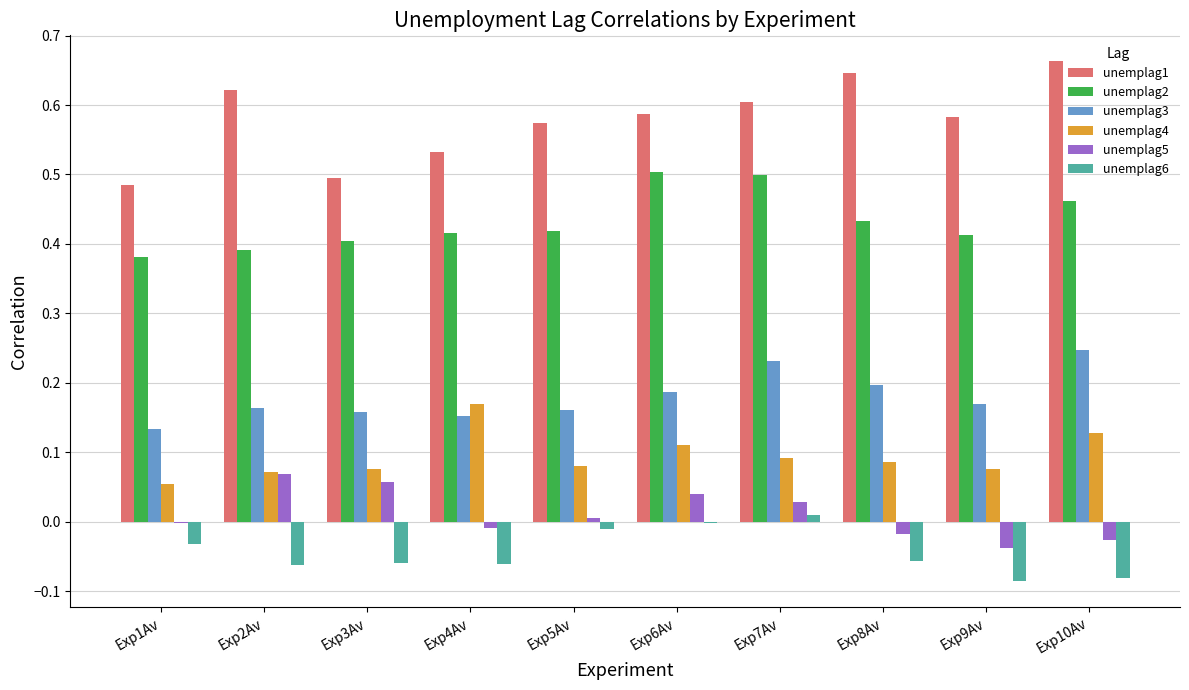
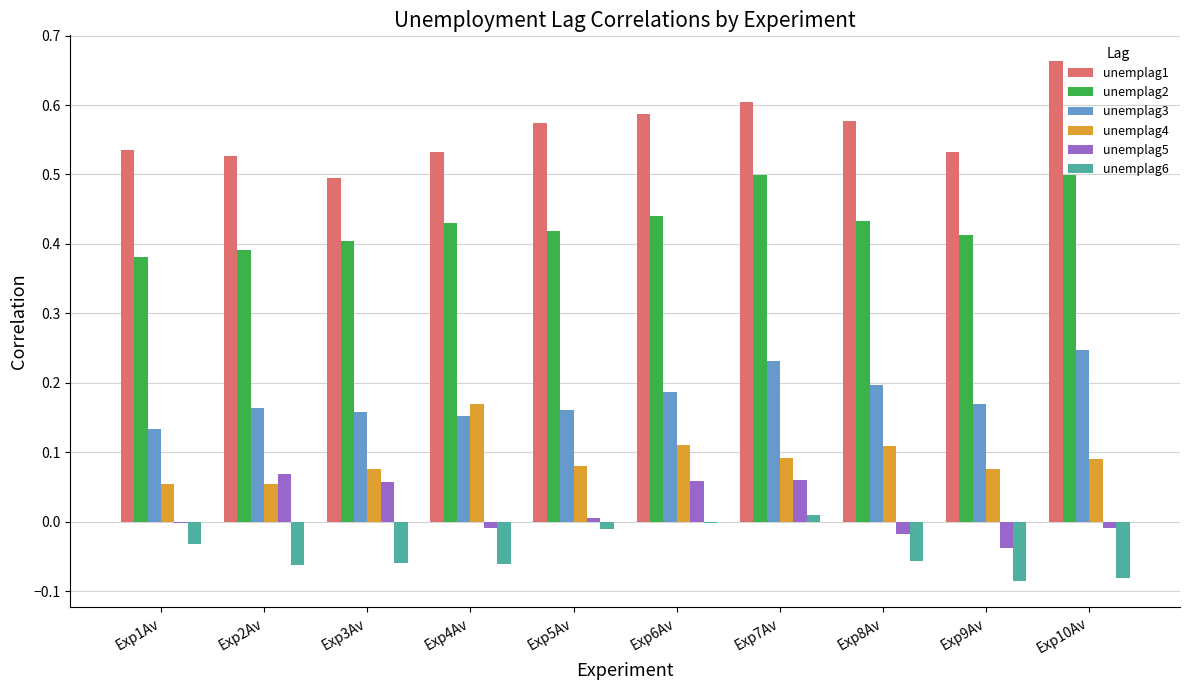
  {
    "unemplag1": {
-     "Exp1Av": 0.48,
-     "Exp2Av": 0.62,
+     "Exp1Av": 0.53,
+     "Exp2Av": 0.53,
      "Exp3Av": 0.49,
      "Exp4Av": 0.53,
      "Exp5Av": 0.57,
      "Exp6Av": 0.59,
      "Exp7Av": 0.60,
-     "Exp8Av": 0.65,
-     "Exp9Av": 0.58,
+     "Exp8Av": 0.58,
+     "Exp9Av": 0.53,
      "Exp10Av": 0.66
    },
    "unemplag2": {
      "Exp1Av": 0.38,
      "Exp2Av": 0.39,
      "Exp3Av": 0.40,
-     "Exp4Av": 0.42,
+     "Exp4Av": 0.43,
      "Exp5Av": 0.42,
-     "Exp6Av": 0.50,
+     "Exp6Av": 0.44,
      "Exp7Av": 0.50,
      "Exp8Av": 0.43,
      "Exp9Av": 0.41,
-     "Exp10Av": 0.46
+     "Exp10Av": 0.50
    },
    "unemplag4": {
      "Exp1Av": 0.05,
-     "Exp2Av": 0.07,
+     "Exp2Av": 0.05,
      "Exp3Av": 0.08,
      "Exp4Av": 0.17,
      "Exp5Av": 0.08,
      "Exp6Av": 0.11,
      "Exp7Av": 0.09,
-     "Exp8Av": 0.09,
+     "Exp8Av": 0.11,
      "Exp9Av": 0.08,
-     "Exp10Av": 0.13
+     "Exp10Av": 0.09
    },
    "unemplag5": {
      "Exp2Av": 0.07,
      "Exp3Av": 0.06,
      "Exp4Av": -0.01,
      "Exp5Av": 0.00,
-     "Exp6Av": 0.04,
-     "Exp7Av": 0.03,
+     "Exp6Av": 0.06,
+     "Exp7Av": 0.06,
      "Exp8Av": -0.02,
      "Exp9Av": -0.04,
-     "Exp10Av": -0.03
+     "Exp10Av": -0.01
    }
  }
